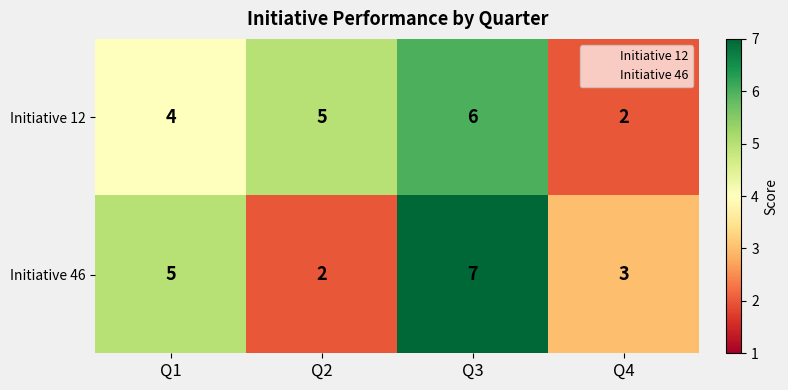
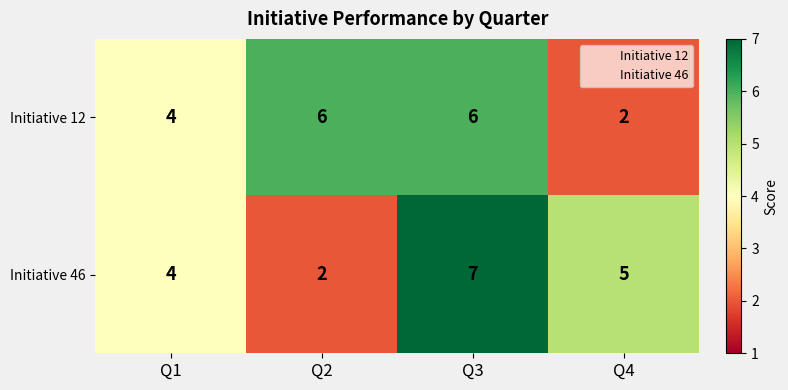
  {
    "Initiative 12": {
      "Q1": 4,
-     "Q2": 5,
+     "Q2": 6,
      "Q3": 6,
      "Q4": 2
    },
    "Initiative 46": {
-     "Q1": 5,
+     "Q1": 4,
      "Q2": 2,
      "Q3": 7,
-     "Q4": 3
+     "Q4": 5
    }
  }
